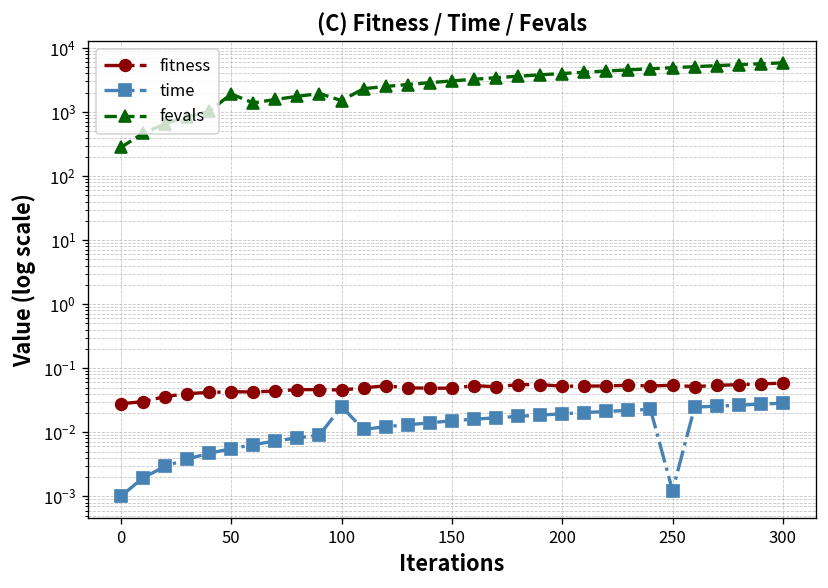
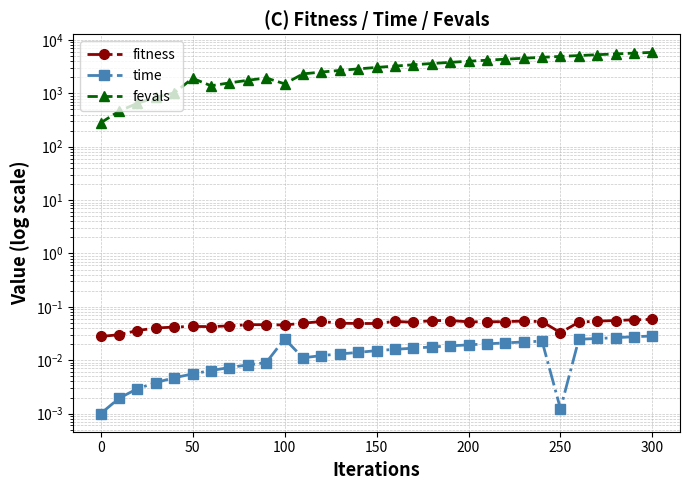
  {
    "fitness": {
      "0": 0.03,
      "50": 0.04,
      "100": 0.05,
      "150": 0.05,
      "200": 0.05,
-     "250": 0.05,
+     "250": 0.03,
      "300": 0.06
    },
    "time": {
      "0": 0.0010,
      "50": 0.006,
      "100": 0.03,
      "150": 0.015,
      "200": 0.02,
      "250": 0.0012,
      "300": 0.03
    },
    "fevals": {
      "0": 300,
      "50": 1900,
      "100": 1500,
      "150": 3000,
      "200": 4000,
      "250": 5000,
      "300": 6000
    }
  }
